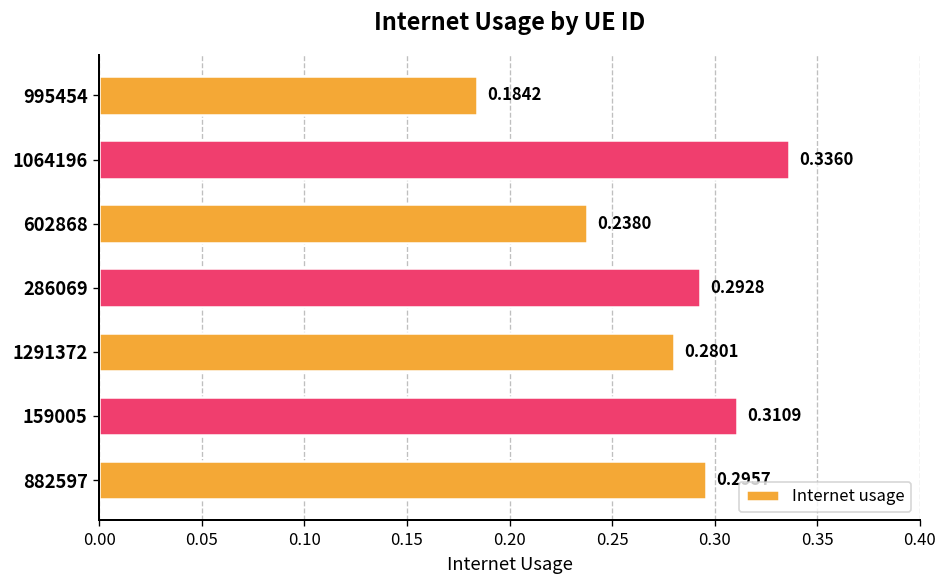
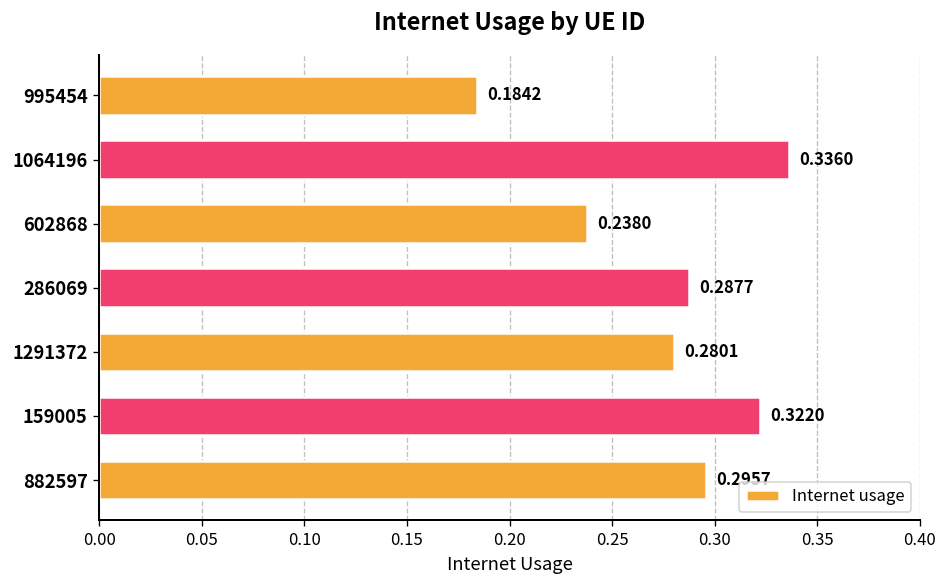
  {
    "995454": 0.1842,
    "1064196": 0.3360,
    "602868": 0.2380,
-   "286069": 0.2928,
+   "286069": 0.2877,
    "1291372": 0.2801,
-   "159005": 0.3109
+   "159005": 0.3220
  }
